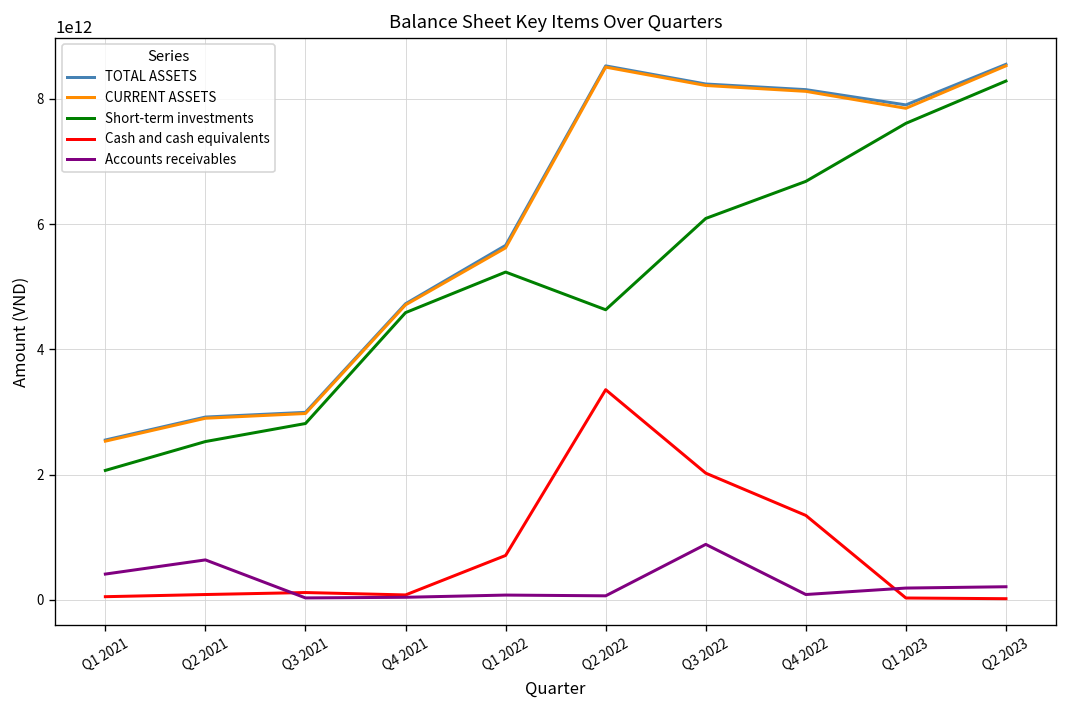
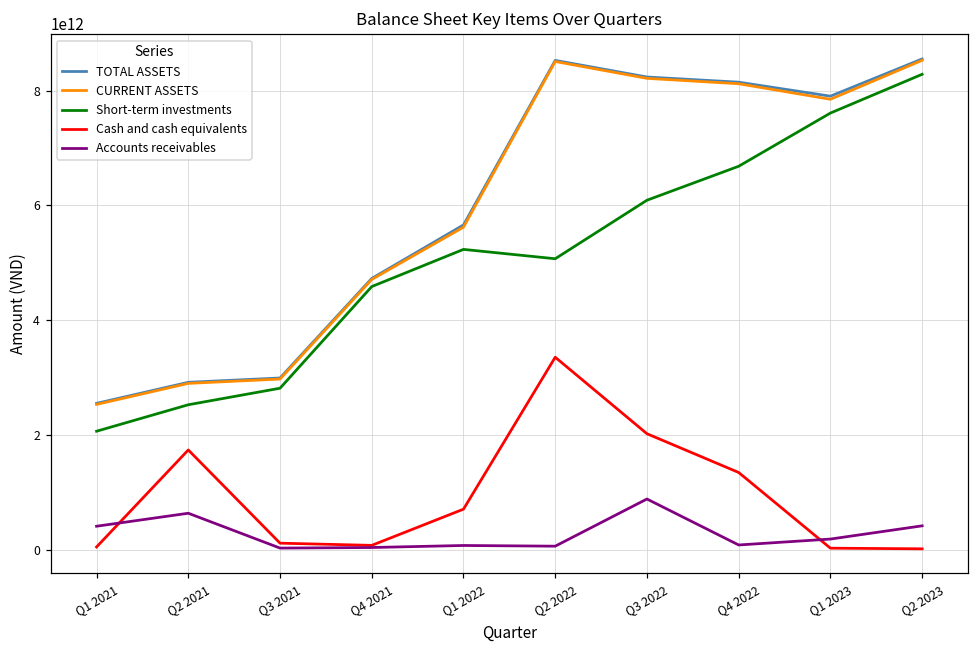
  {
    "TOTAL ASSETS": {
      "Q1 2023": 7900000000000
    },
    "CURRENT ASSETS": {
      "Q1 2023": 7900000000000
    },
    "Short-term investments": {
      "Q1 2021": 2100000000000,
      "Q2 2021": 2500000000000,
      "Q3 2021": 2800000000000,
      "Q4 2021": 4600000000000,
      "Q1 2022": 5200000000000,
-     "Q2 2022": 4600000000000,
+     "Q2 2022": 5100000000000,
      "Q3 2022": 6100000000000,
      "Q4 2022": 6700000000000,
      "Q1 2023": 7600000000000,
      "Q2 2023": 8300000000000
    },
    "Cash and cash equivalents": {
      "Q1 2021": 100000000000,
-     "Q2 2021": 100000000000,
+     "Q2 2021": 1700000000000,
      "Q3 2021": 100000000000,
      "Q1 2022": 700000000000,
      "Q2 2022": 3400000000000,
      "Q3 2022": 2000000000000,
      "Q4 2022": 1300000000000,
      "Q1 2023": 0,
      "Q2 2023": 0
    },
    "Accounts receivables": {
      "Q1 2021": 400000000000,
      "Q2 2021": 600000000000,
      "Q3 2021": 0,
      "Q1 2022": 100000000000,
      "Q2 2022": 100000000000,
      "Q3 2022": 900000000000,
      "Q4 2022": 100000000000,
      "Q1 2023": 200000000000,
-     "Q2 2023": 200000000000
+     "Q2 2023": 400000000000
    }
  }
